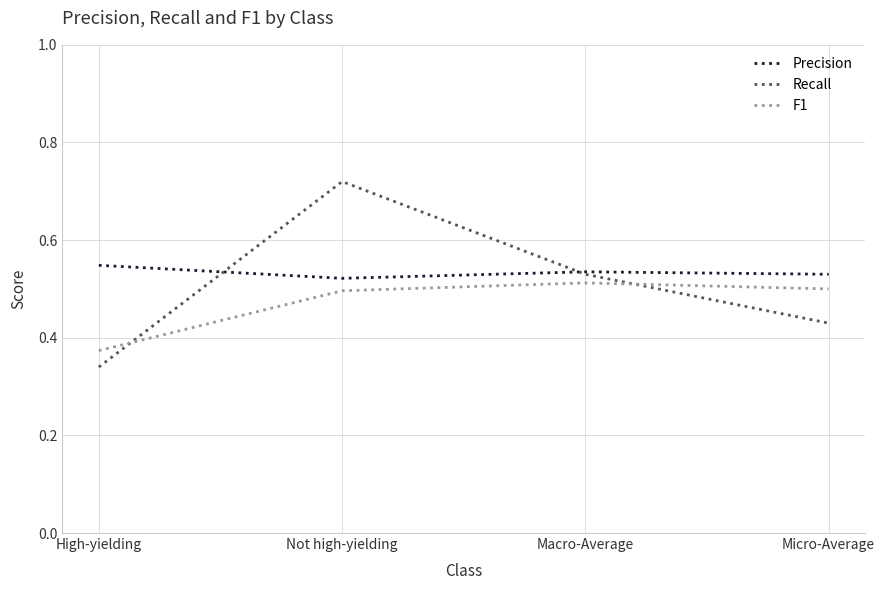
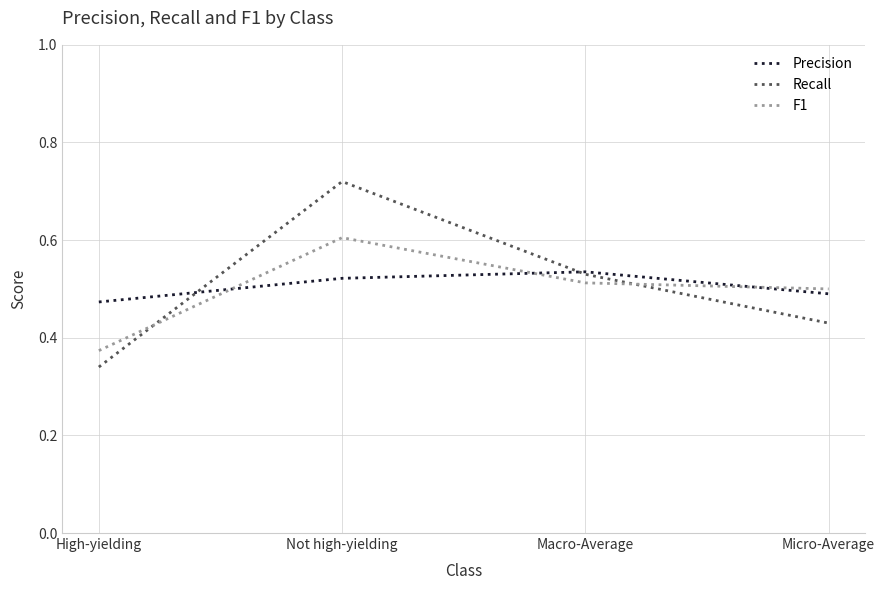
  {
    "Precision": {
-     "High-yielding": 0.55,
+     "High-yielding": 0.47,
      "Not high-yielding": 0.52,
-     "Micro-Average": 0.53
+     "Micro-Average": 0.49
    },
    "Recall": {
      "High-yielding": 0.34,
      "Not high-yielding": 0.72,
      "Micro-Average": 0.43
    },
    "F1": {
      "High-yielding": 0.37,
-     "Not high-yielding": 0.50,
+     "Not high-yielding": 0.61,
      "Macro-Average": 0.51,
      "Micro-Average": 0.50
    }
  }
